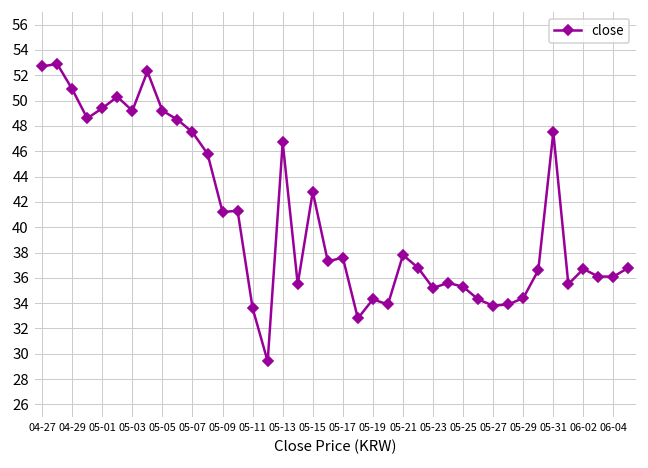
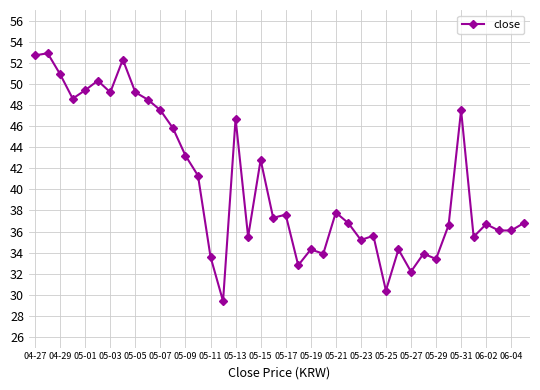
  {
    "04-27": 52.7,
    "04-29": 50.9,
    "05-01": 49.4,
    "05-03": 49.2,
    "05-05": 49.2,
    "05-07": 47.5,
-   "05-09": 41.2,
+   "05-09": 43.2,
    "05-11": 33.6,
    "05-13": 46.7,
    "05-15": 42.8,
    "05-17": 37.6,
    "05-19": 34.3,
    "05-21": 37.8,
    "05-23": 35.2,
-   "05-25": 35.3,
-   "05-27": 33.8,
-   "05-29": 34.4,
+   "05-25": 30.4,
+   "05-27": 32.2,
+   "05-29": 33.4,
    "05-31": 47.5,
    "06-02": 36.7,
    "06-04": 36.1
  }
